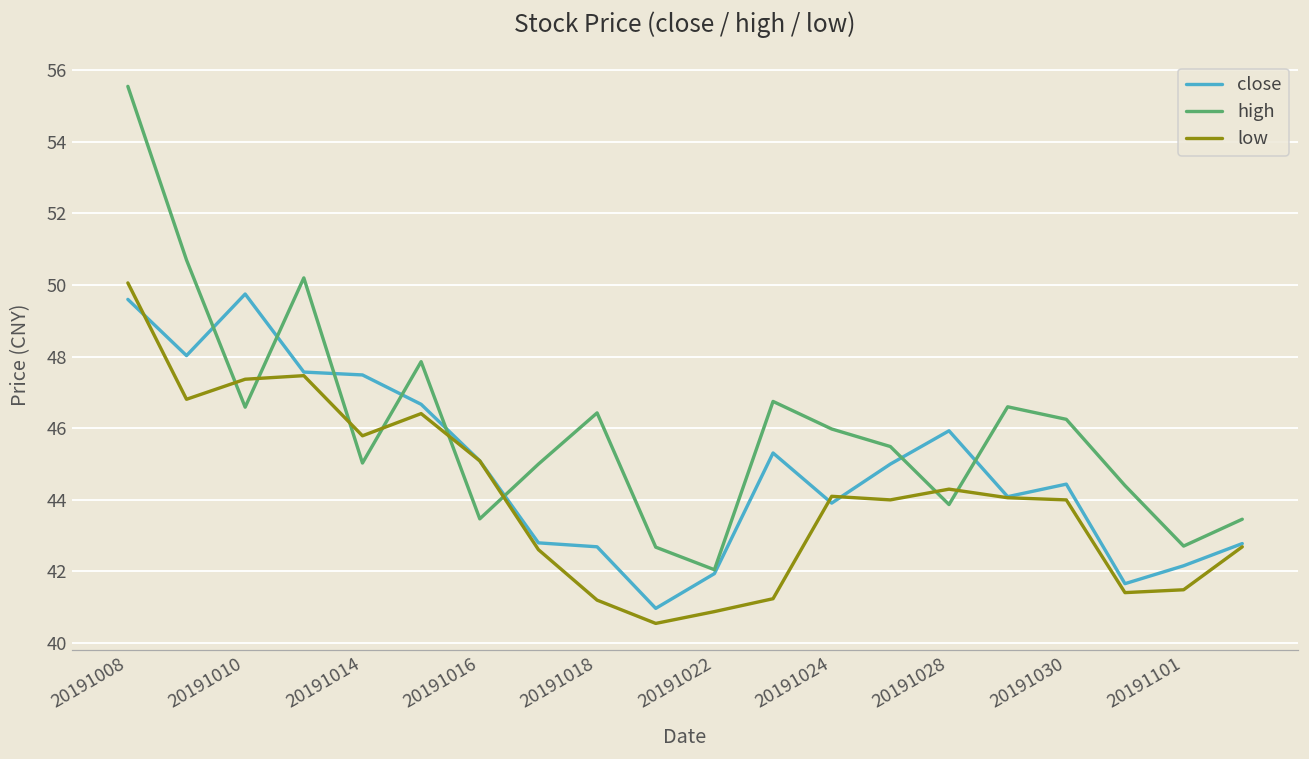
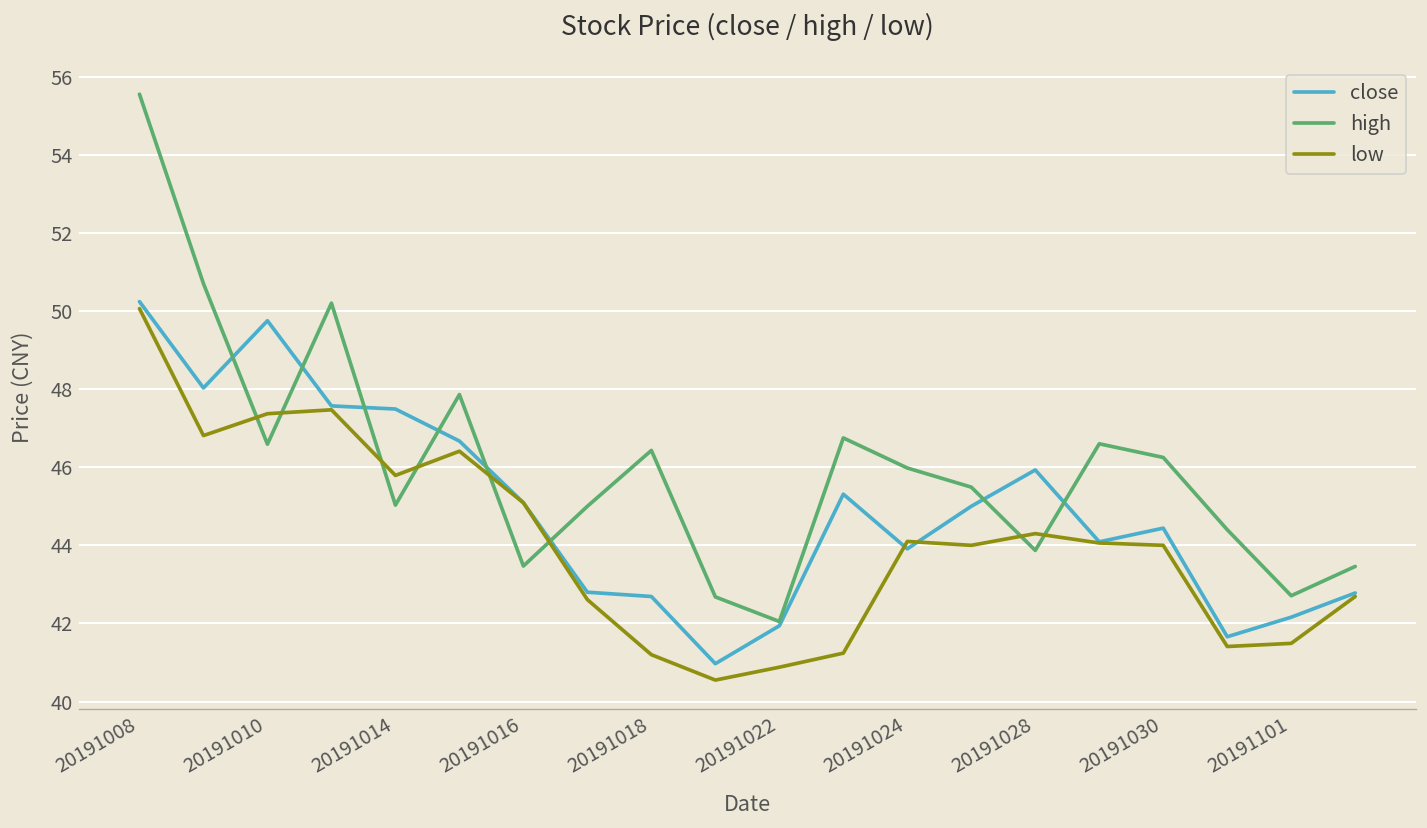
  {
    "close": {
-     "20191008": 49.6,
+     "20191008": 50.2,
      "20191010": 49.8,
      "20191014": 47.5,
      "20191018": 42.7,
      "20191022": 41.9,
      "20191024": 43.9,
      "20191028": 45.9,
      "20191030": 44.4,
      "20191101": 42.2
    },
    "high": {
      "20191008": 55.6,
      "20191010": 46.6,
      "20191014": 45.0,
      "20191016": 43.5,
      "20191018": 46.4,
      "20191022": 42.1,
      "20191024": 46.0,
      "20191028": 43.9,
      "20191030": 46.3,
      "20191101": 42.7
    },
    "low": {
      "20191008": 50.1,
      "20191010": 47.4,
      "20191014": 45.8,
      "20191018": 41.2,
      "20191022": 40.9,
      "20191024": 44.1,
      "20191028": 44.3,
      "20191030": 44.0,
      "20191101": 41.5
    }
  }
